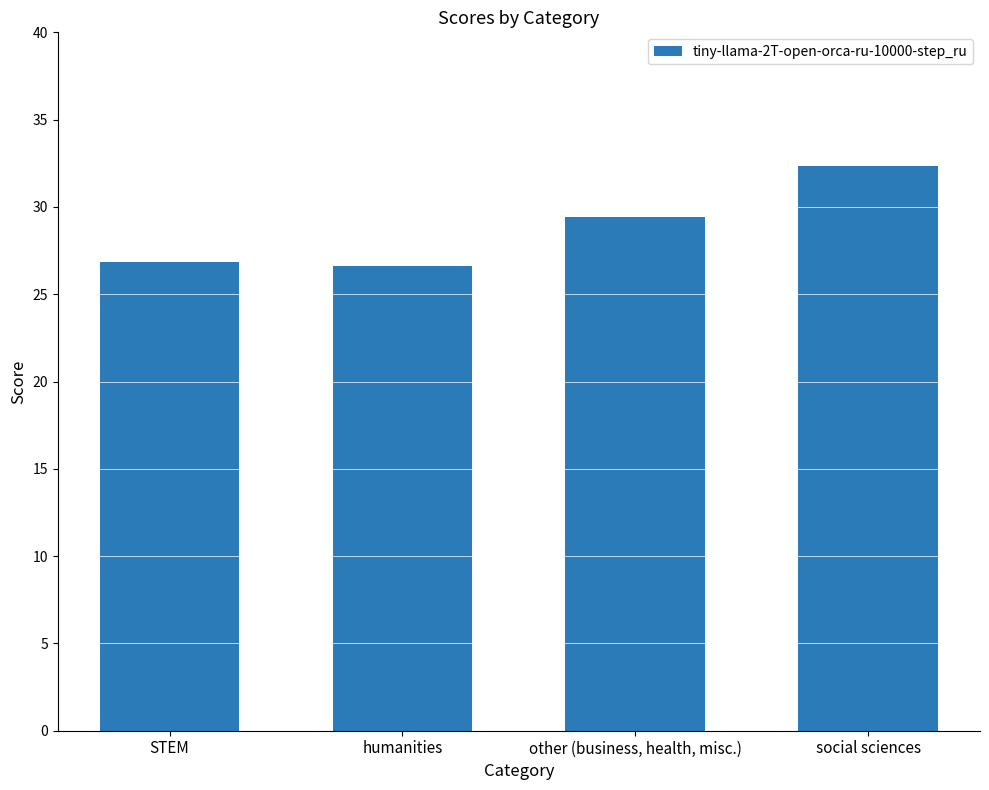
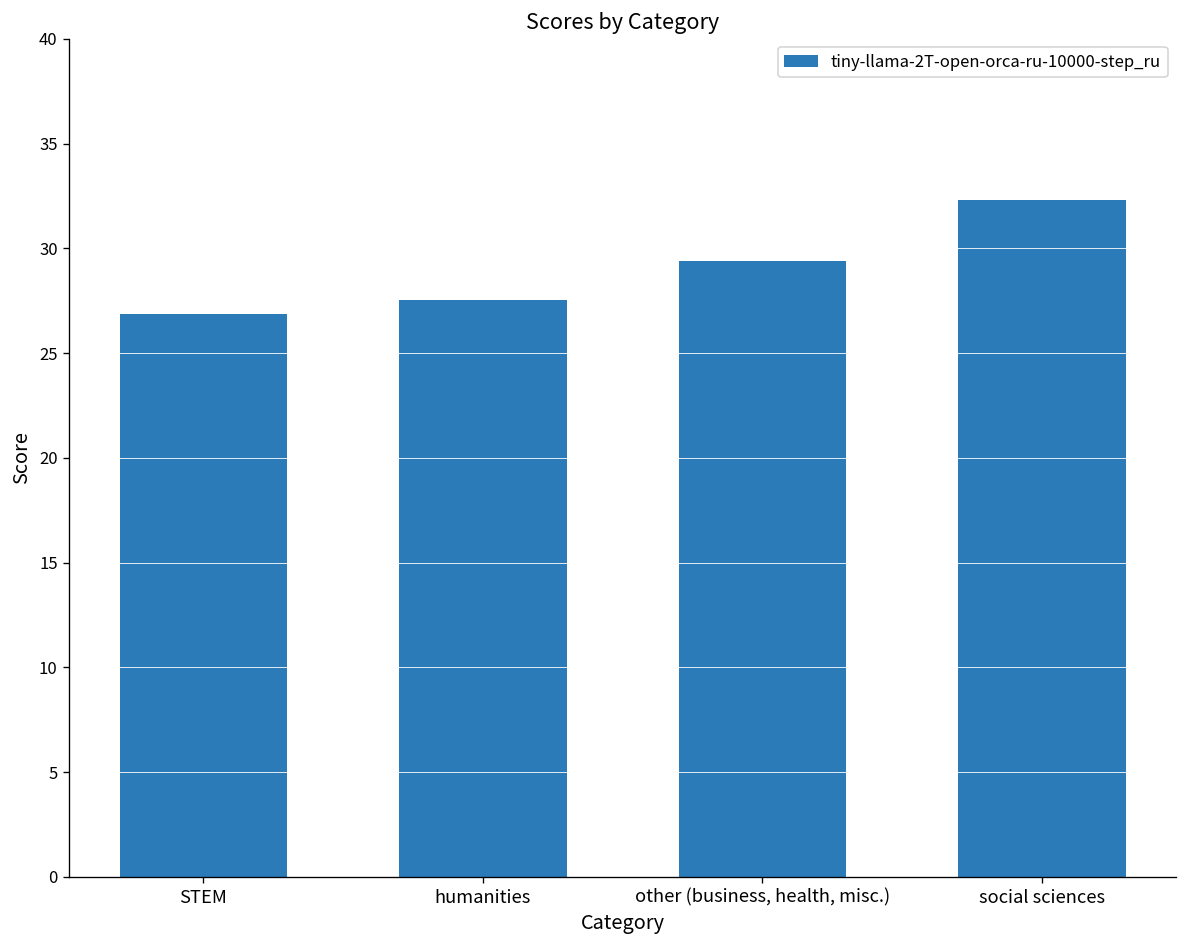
  {
    "STEM": 26.9,
-   "humanities": 26.6,
+   "humanities": 27.5,
    "other (business, health, misc.)": 29.4,
    "social sciences": 32.3
  }
